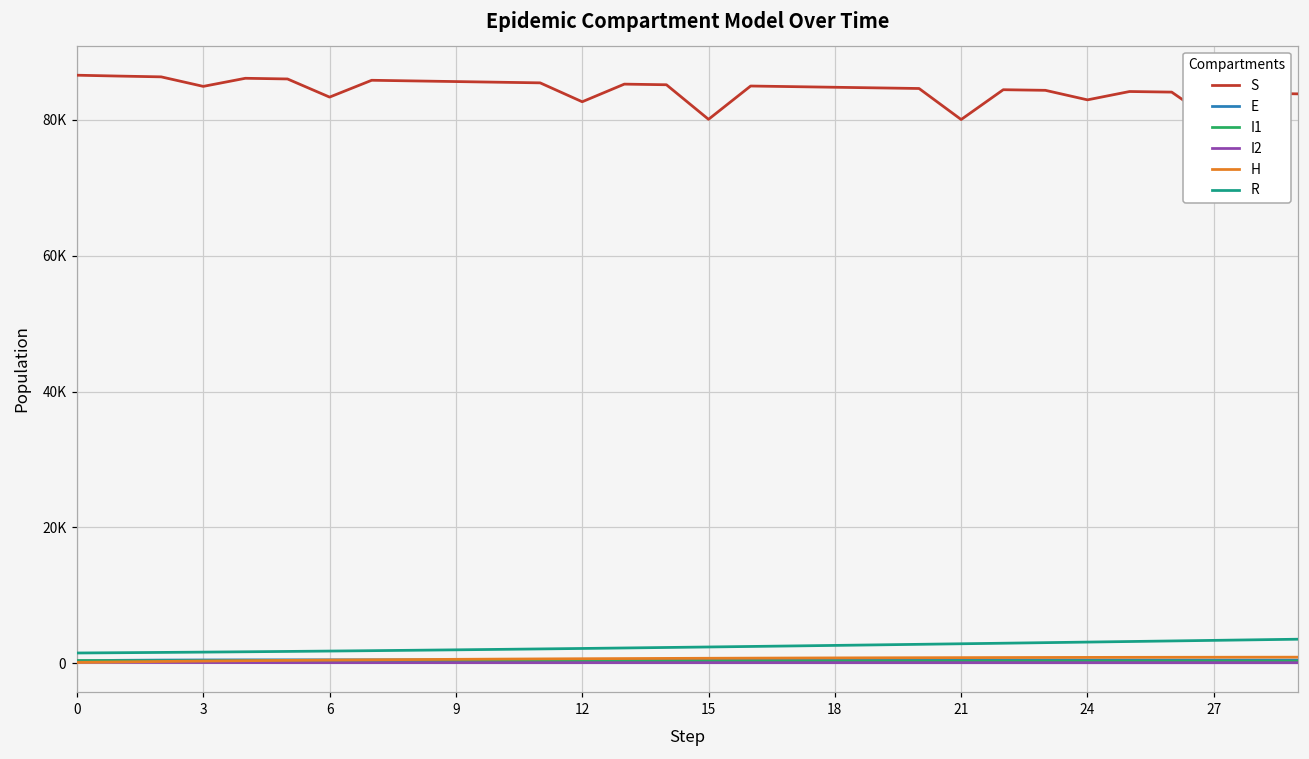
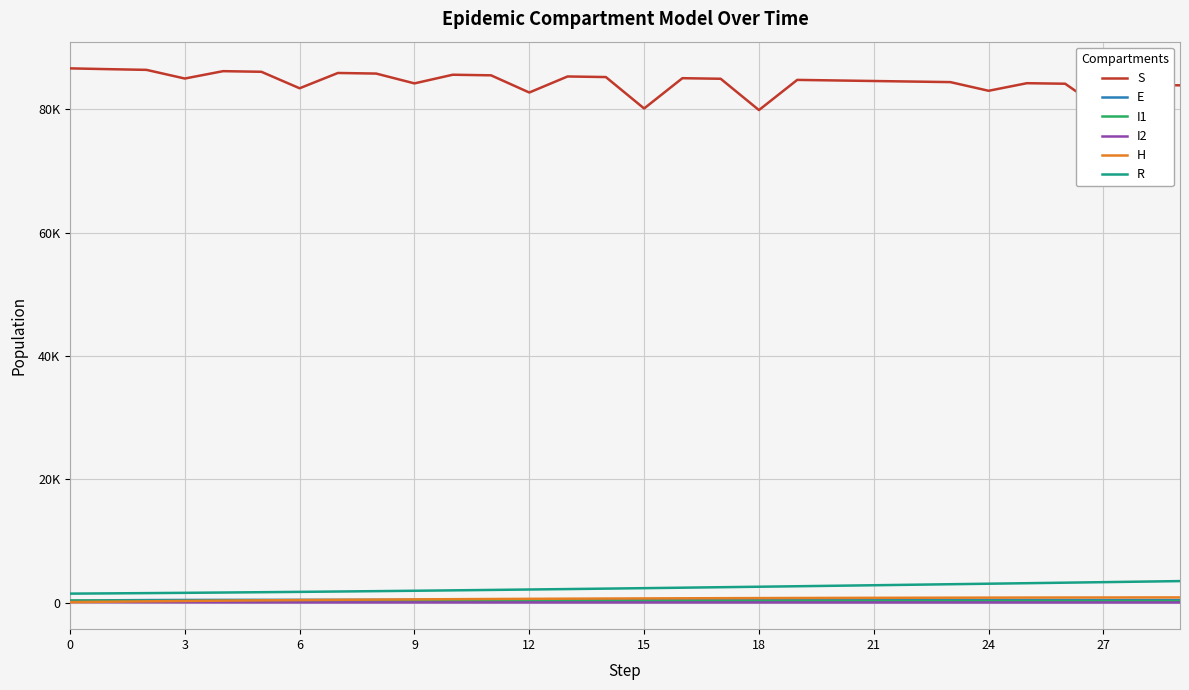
  {
    "S": {
      "0": 87000,
      "3": 85000,
      "6": 83000,
-     "9": 86000,
+     "9": 84000,
      "12": 83000,
      "15": 80000,
-     "18": 85000,
-     "21": 80000,
+     "18": 80000,
+     "21": 85000,
      "24": 83000
    }
  }
